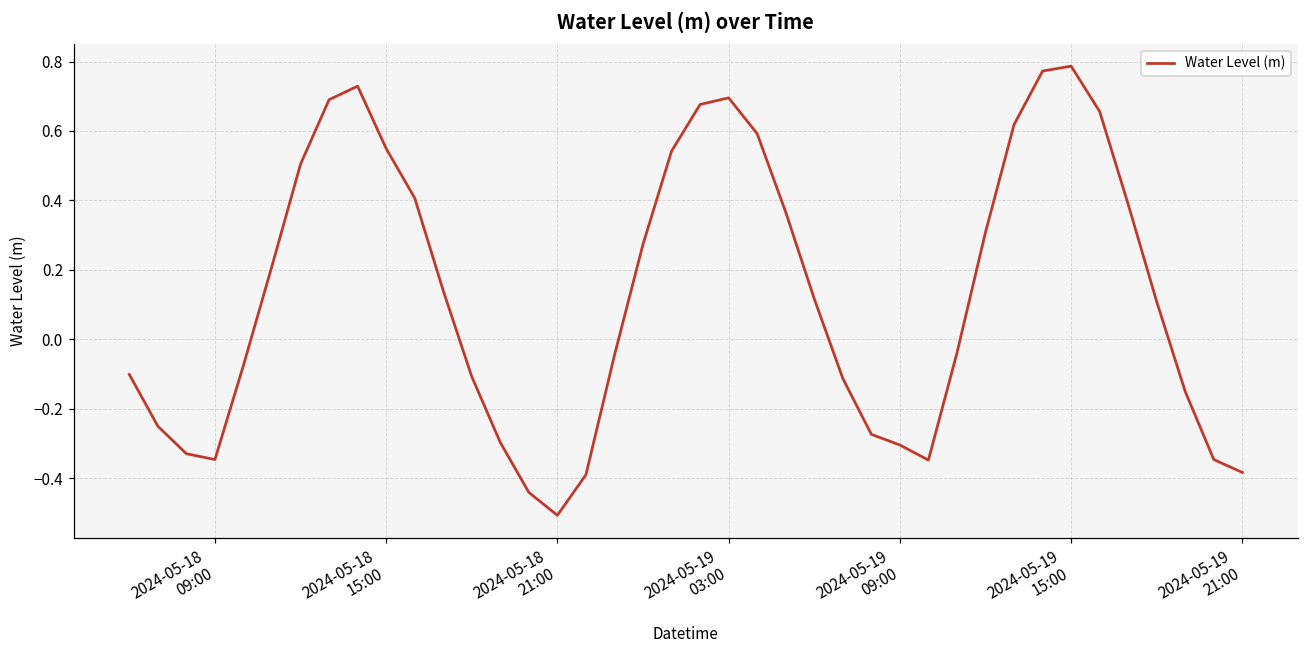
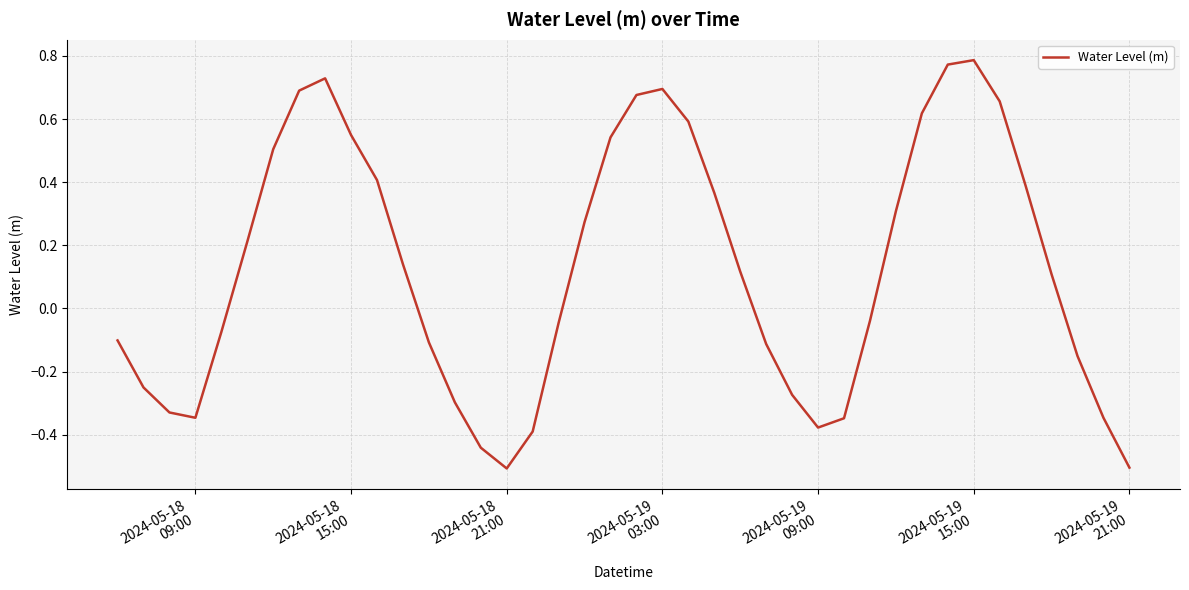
  {
    "2024-05-18 09:00": -0.35,
    "2024-05-18 15:00": 0.55,
    "2024-05-18 21:00": -0.51,
    "2024-05-19 03:00": 0.70,
-   "2024-05-19 09:00": -0.30,
+   "2024-05-19 09:00": -0.38,
    "2024-05-19 15:00": 0.79,
-   "2024-05-19 21:00": -0.38
+   "2024-05-19 21:00": -0.50
  }
